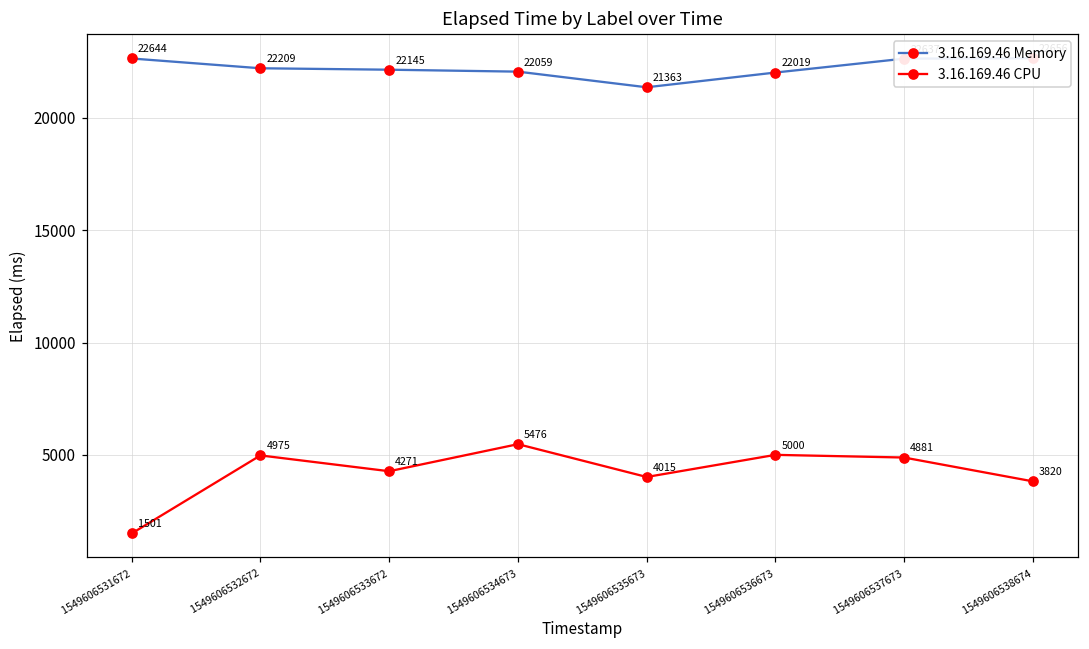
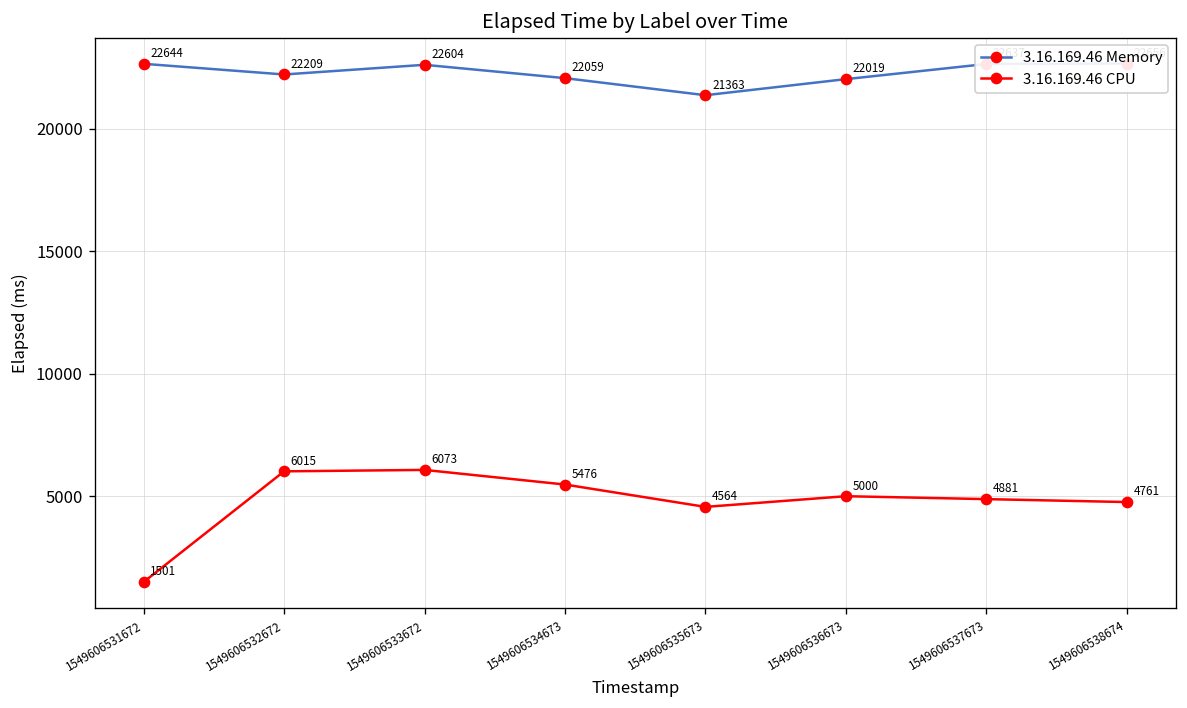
  {
    "3.16.169.46 Memory": {
      "1549606531672": 22644,
      "1549606532672": 22209,
-     "1549606533672": 22145,
+     "1549606533672": 22604,
      "1549606534673": 22059,
      "1549606535673": 21363,
      "1549606536673": 22019
    },
    "3.16.169.46 CPU": {
      "1549606531672": 1501,
-     "1549606532672": 4975,
-     "1549606533672": 4271,
+     "1549606532672": 6015,
+     "1549606533672": 6073,
      "1549606534673": 5476,
-     "1549606535673": 4015,
+     "1549606535673": 4564,
      "1549606536673": 5000,
      "1549606537673": 4881,
-     "1549606538674": 3820
+     "1549606538674": 4761
    }
  }
